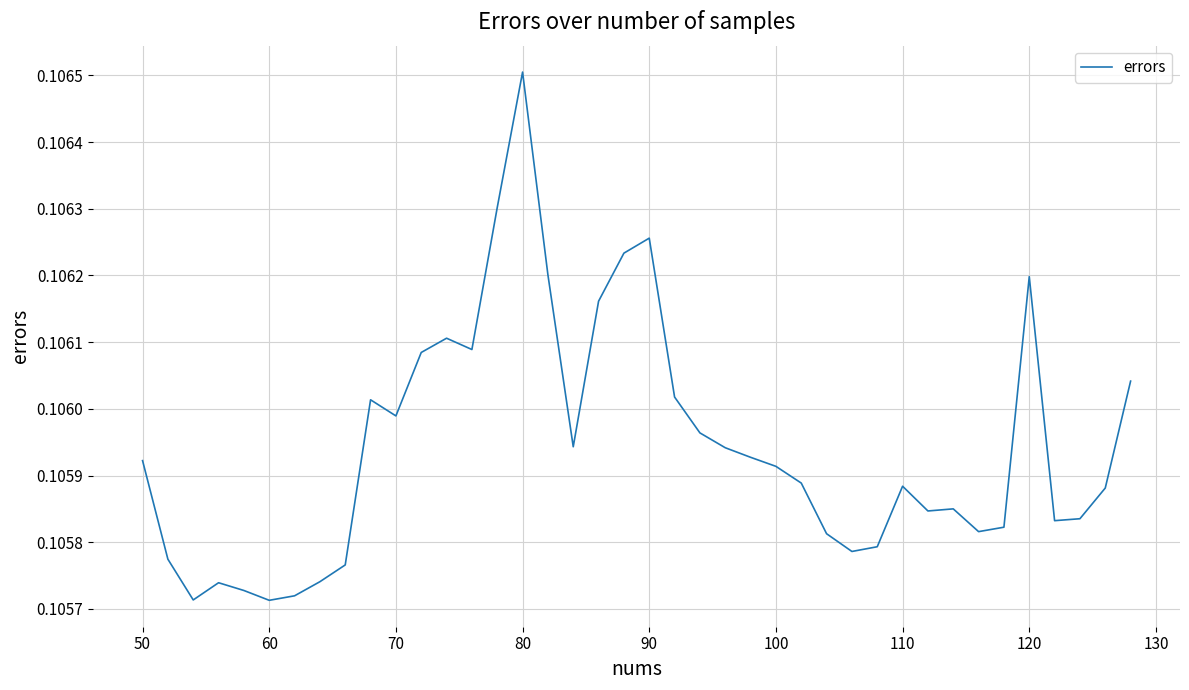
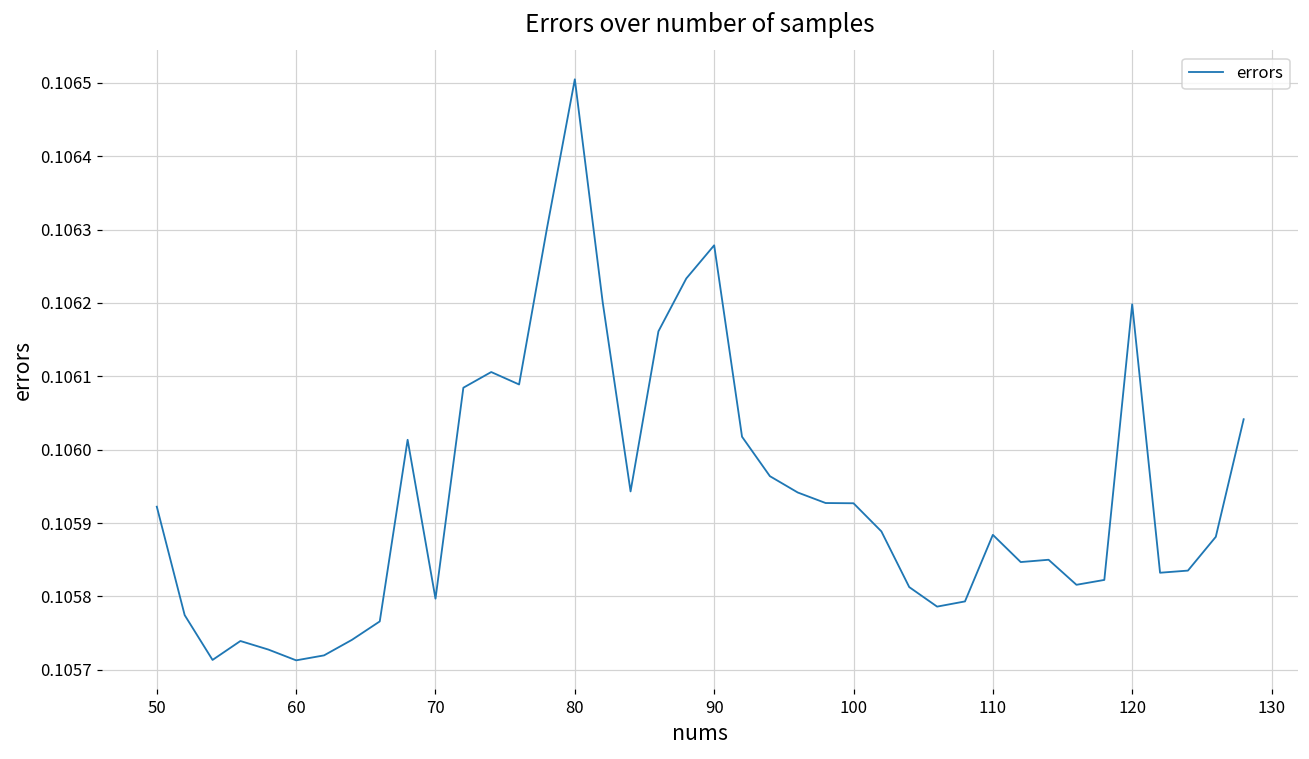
  {
    "50": 0.10592,
    "60": 0.10571,
-   "70": 0.10599,
+   "70": 0.10580,
    "80": 0.10650,
-   "90": 0.10626,
-   "100": 0.10591,
+   "90": 0.10628,
+   "100": 0.10593,
    "110": 0.10588,
    "120": 0.10620
  }
